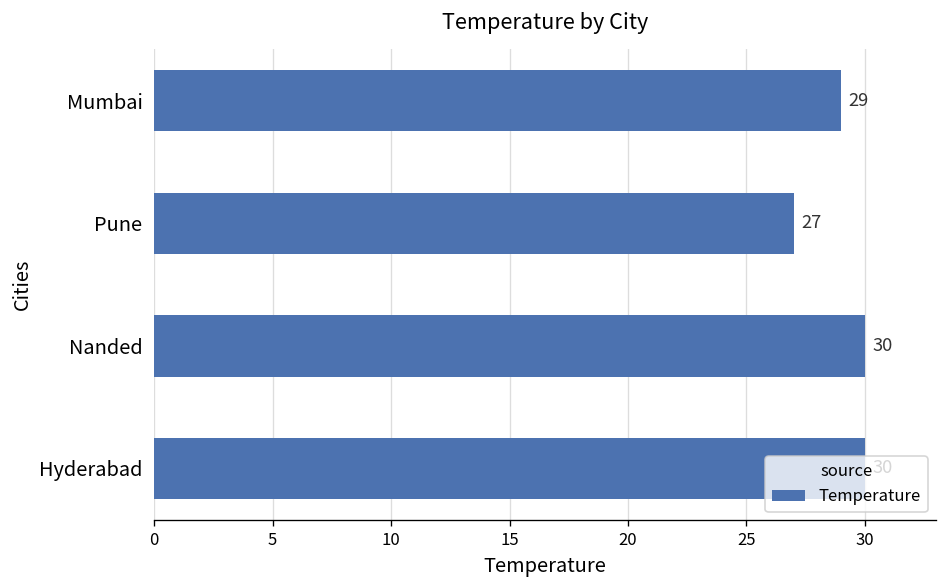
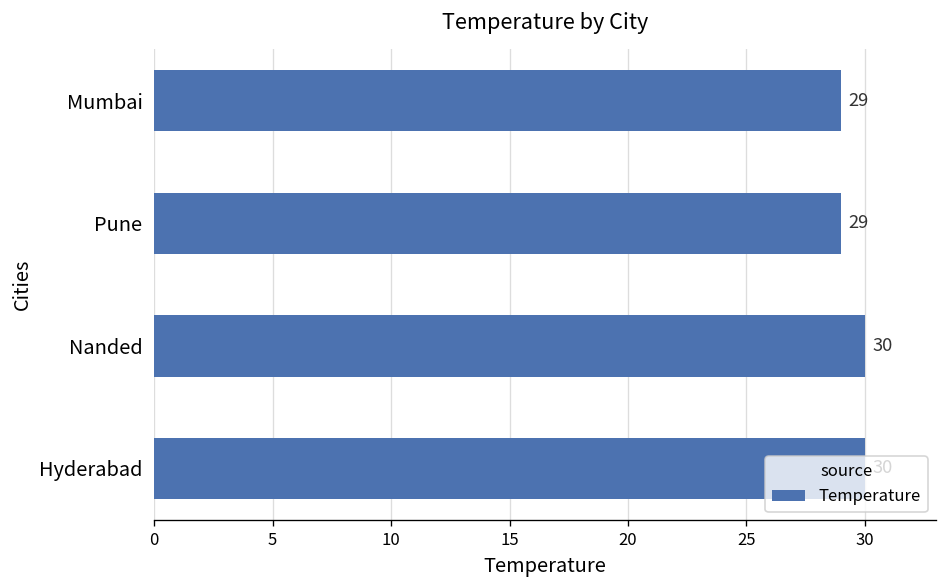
  {
    "Mumbai": 29,
-   "Pune": 27,
+   "Pune": 29,
    "Nanded": 30
  }
